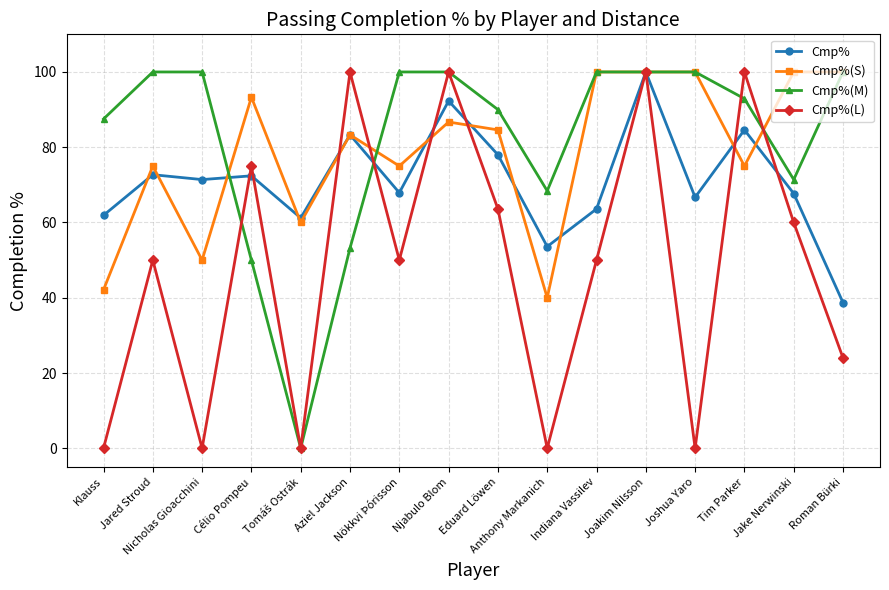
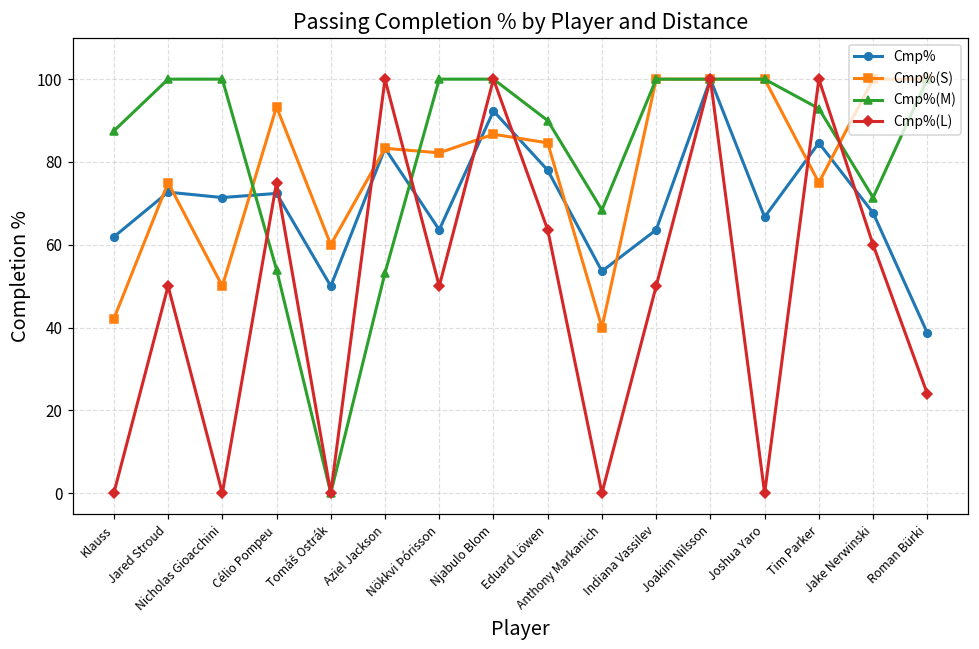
  {
    "Cmp%": {
      "Klauss": 62,
      "Jared Stroud": 73,
      "Nicholas Gioacchini": 71,
      "Célio Pompeu": 72,
-     "Tomáš Ostrák": 61,
-     "Nökkvi Þórisson": 68,
+     "Tomáš Ostrák": 50,
+     "Nökkvi Þórisson": 64,
      "Njabulo Blom": 92,
      "Eduard Löwen": 78,
      "Anthony Markanich": 54,
      "Indiana Vassilev": 64,
      "Joshua Yaro": 67,
      "Tim Parker": 85,
      "Jake Nerwinski": 68,
      "Roman Bürki": 39
    },
    "Cmp%(S)": {
      "Klauss": 42,
      "Jared Stroud": 75,
      "Nicholas Gioacchini": 50,
      "Célio Pompeu": 93,
      "Tomáš Ostrák": 60,
-     "Nökkvi Þórisson": 75,
+     "Nökkvi Þórisson": 82,
      "Njabulo Blom": 87,
      "Eduard Löwen": 85,
      "Anthony Markanich": 40,
      "Tim Parker": 75
    },
    "Cmp%(M)": {
      "Klauss": 88,
      "Jared Stroud": 100,
      "Nicholas Gioacchini": 100,
-     "Célio Pompeu": 50,
+     "Célio Pompeu": 54,
      "Aziel Jackson": 53,
      "Nökkvi Þórisson": 100,
      "Eduard Löwen": 90,
      "Anthony Markanich": 68,
      "Tim Parker": 93,
      "Jake Nerwinski": 71
    },
    "Cmp%(L)": {
      "Klauss": 0,
      "Jared Stroud": 50,
      "Nicholas Gioacchini": 0,
      "Célio Pompeu": 75,
      "Aziel Jackson": 100,
      "Nökkvi Þórisson": 50,
      "Eduard Löwen": 64,
      "Anthony Markanich": 0,
      "Indiana Vassilev": 50,
      "Joshua Yaro": 0,
      "Tim Parker": 100,
      "Jake Nerwinski": 60,
      "Roman Bürki": 24
    }
  }
